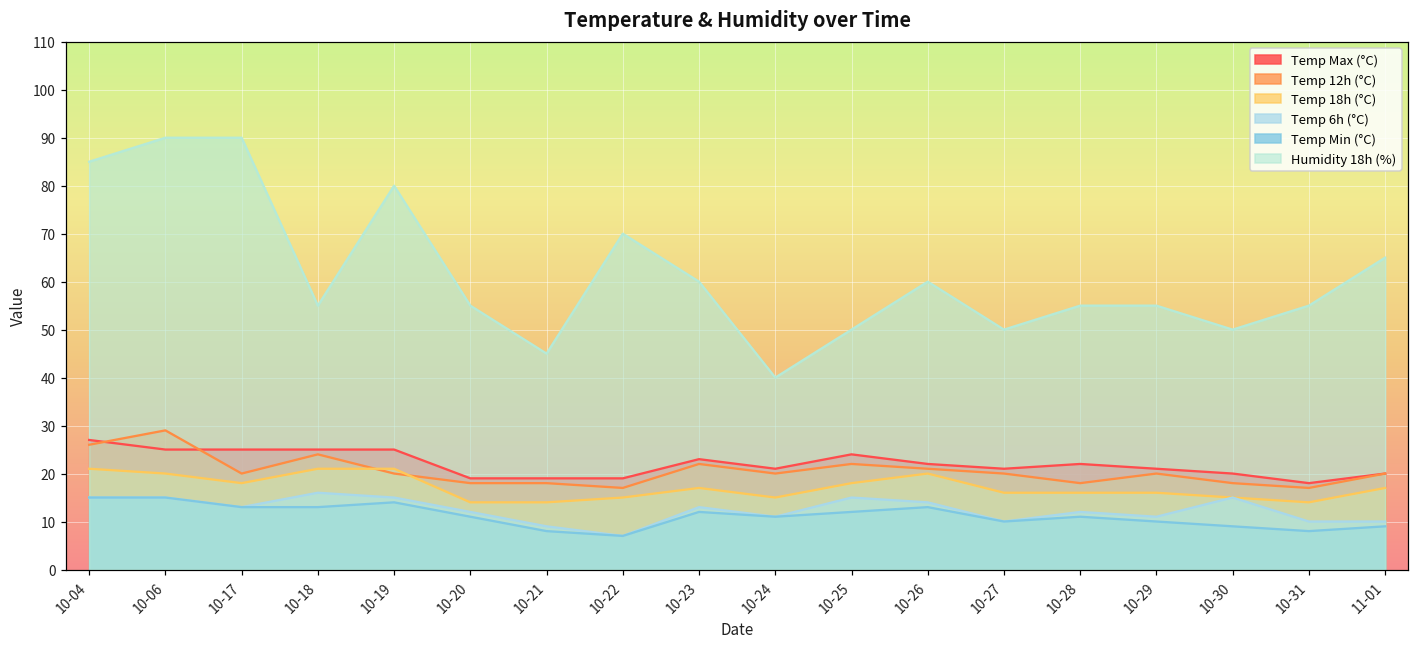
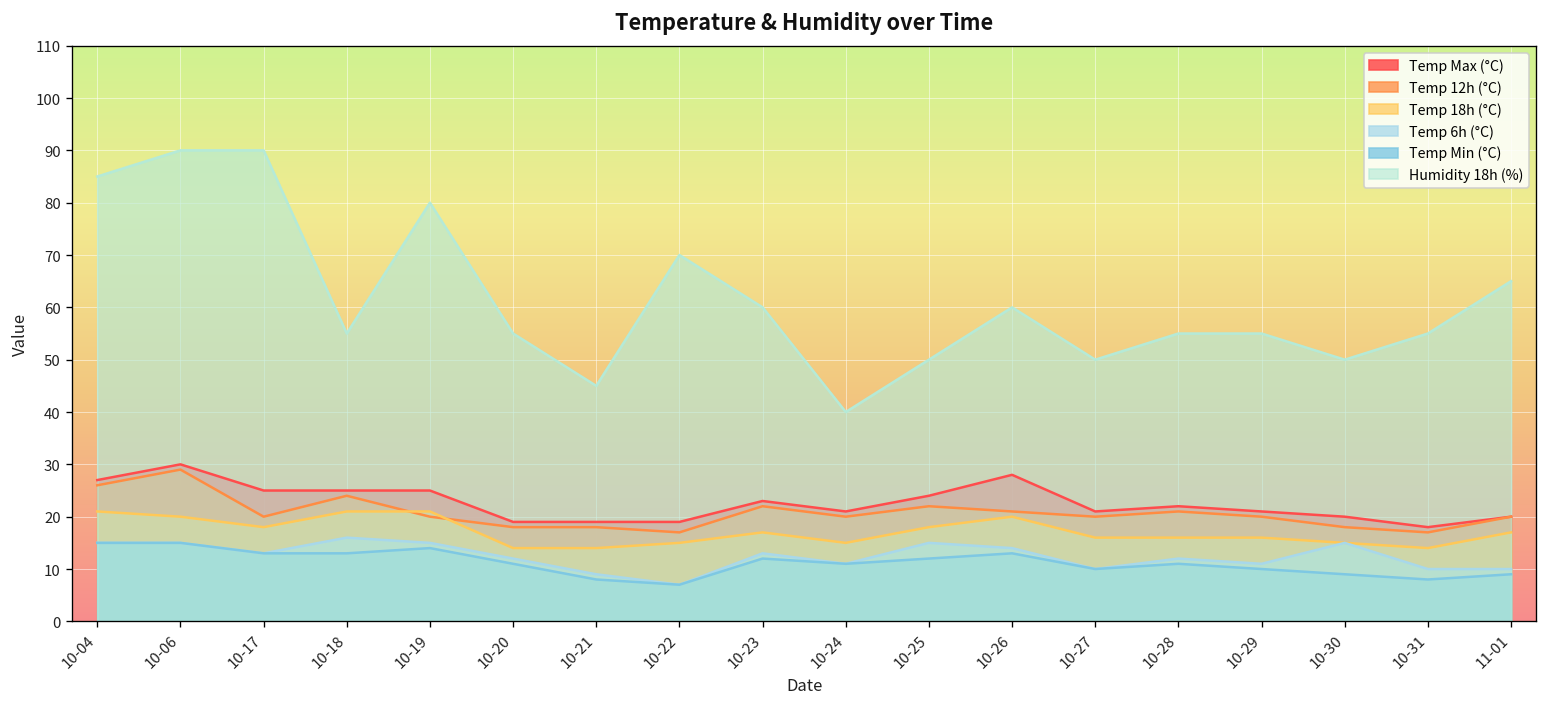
  {
    "Temp Max (°C)": {
      "10-04": 27,
-     "10-06": 25,
+     "10-06": 30,
      "10-17": 25,
      "10-18": 25,
      "10-19": 25,
      "10-20": 19,
      "10-21": 19,
      "10-22": 19,
      "10-23": 23,
      "10-24": 21,
      "10-25": 24,
-     "10-26": 22,
+     "10-26": 28,
      "10-27": 21,
      "10-28": 22,
      "10-29": 21,
      "10-30": 20,
      "10-31": 18
    },
    "Temp 12h (°C)": {
      "10-04": 26,
      "10-06": 29,
      "10-17": 20,
      "10-18": 24,
      "10-19": 20,
      "10-20": 18,
      "10-21": 18,
      "10-22": 17,
      "10-23": 22,
      "10-24": 20,
      "10-25": 22,
      "10-26": 21,
      "10-27": 20,
-     "10-28": 18,
+     "10-28": 21,
      "10-29": 20,
      "10-30": 18,
      "10-31": 17
    },
    "Temp 18h (°C)": {
      "10-04": 21,
      "10-06": 20,
      "10-17": 18,
      "10-18": 21,
      "10-19": 21,
      "10-20": 14,
      "10-21": 14,
      "10-22": 15,
      "10-23": 17,
      "10-24": 15,
      "10-25": 18,
      "10-26": 20,
      "10-27": 16,
      "10-28": 16,
      "10-29": 16,
      "10-31": 14,
      "11-01": 17
    }
  }
